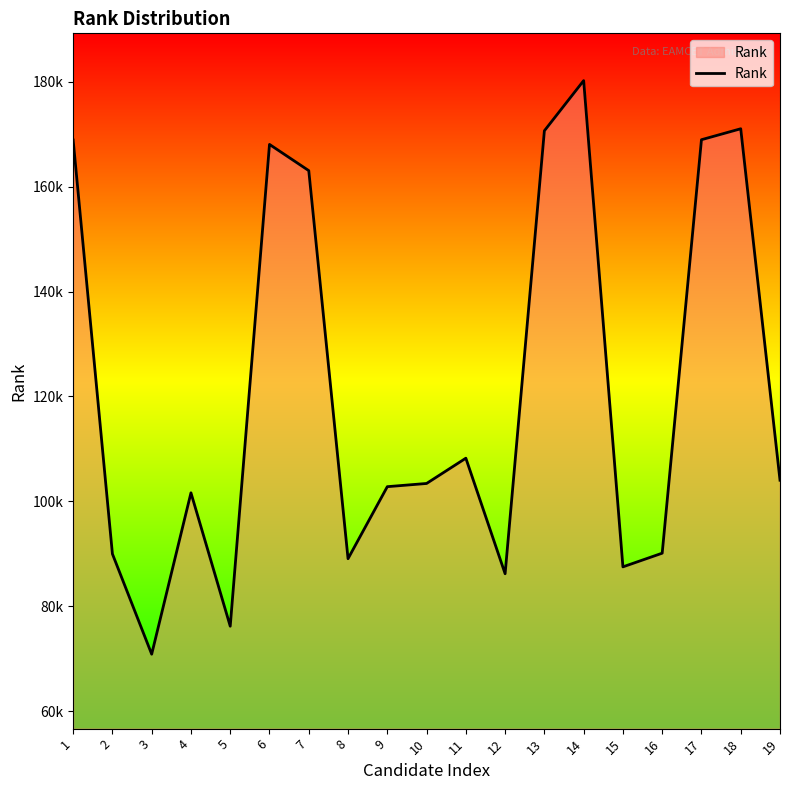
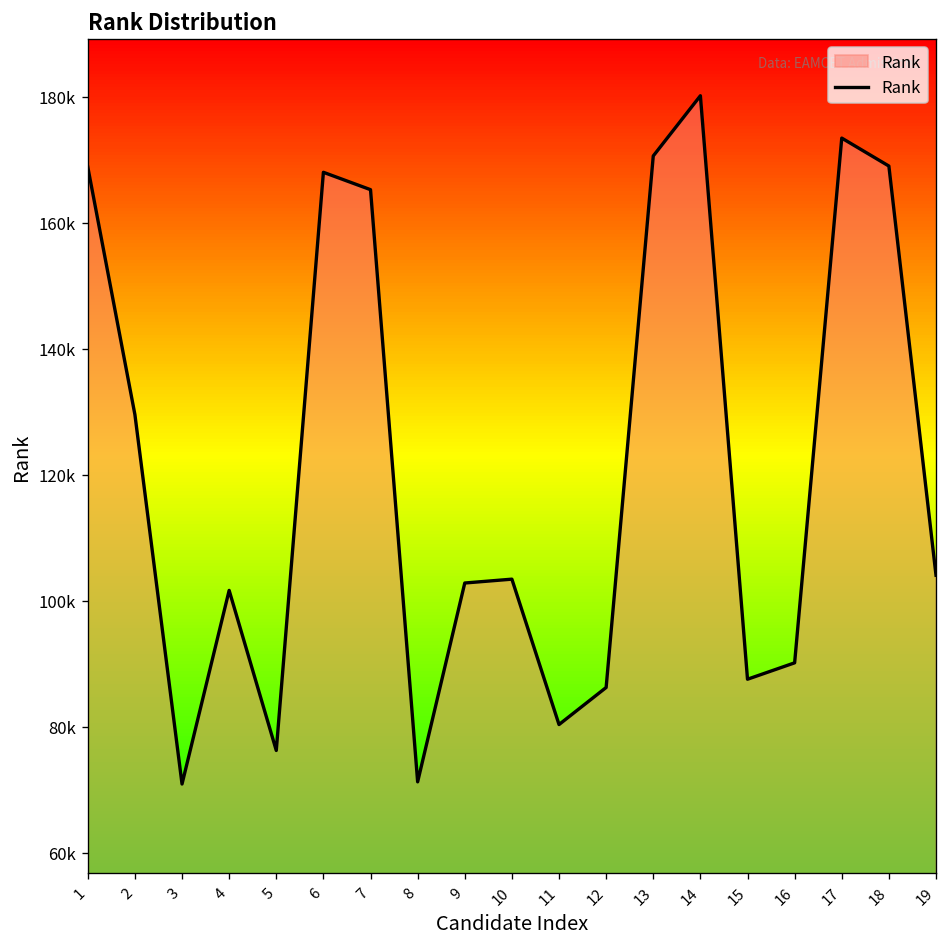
  {
    "1": 169000,
-   "2": 90000,
+   "2": 130000,
    "3": 71000,
    "4": 102000,
    "5": 76000,
    "6": 168000,
-   "7": 163000,
-   "8": 89000,
+   "7": 165000,
+   "8": 71000,
    "9": 103000,
    "10": 103000,
-   "11": 108000,
+   "11": 80000,
    "12": 86000,
    "13": 171000,
    "14": 180000,
    "15": 88000,
    "16": 90000,
-   "17": 169000,
-   "18": 171000,
+   "17": 173000,
+   "18": 169000,
    "19": 104000
  }
